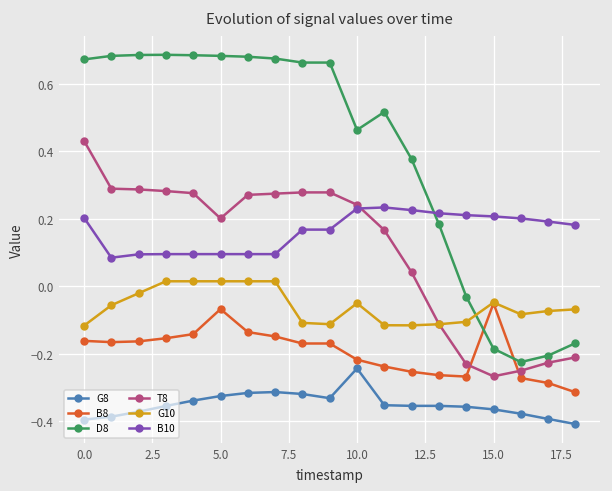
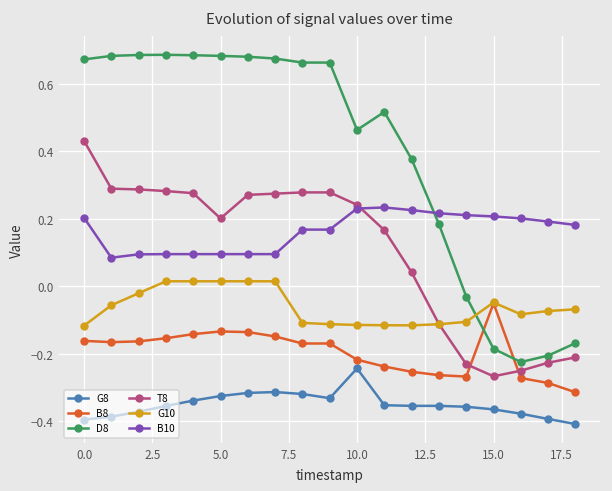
  {
    "G8": {
      "5.0": -0.32,
      "10.0": -0.24,
      "15.0": -0.36
    },
    "B8": {
      "0.0": -0.16,
-     "5.0": -0.07,
+     "5.0": -0.13,
      "10.0": -0.22
    },
    "D8": {
      "0.0": 0.67,
      "5.0": 0.68,
      "10.0": 0.46,
      "15.0": -0.18
    },
    "T8": {
      "0.0": 0.43,
      "5.0": 0.20,
      "10.0": 0.24,
      "15.0": -0.27
    },
    "G10": {
      "0.0": -0.12,
      "5.0": 0.02,
-     "10.0": -0.05
+     "10.0": -0.11
    },
    "B10": {
      "0.0": 0.20,
      "5.0": 0.10,
      "10.0": 0.23,
      "15.0": 0.21
    }
  }
